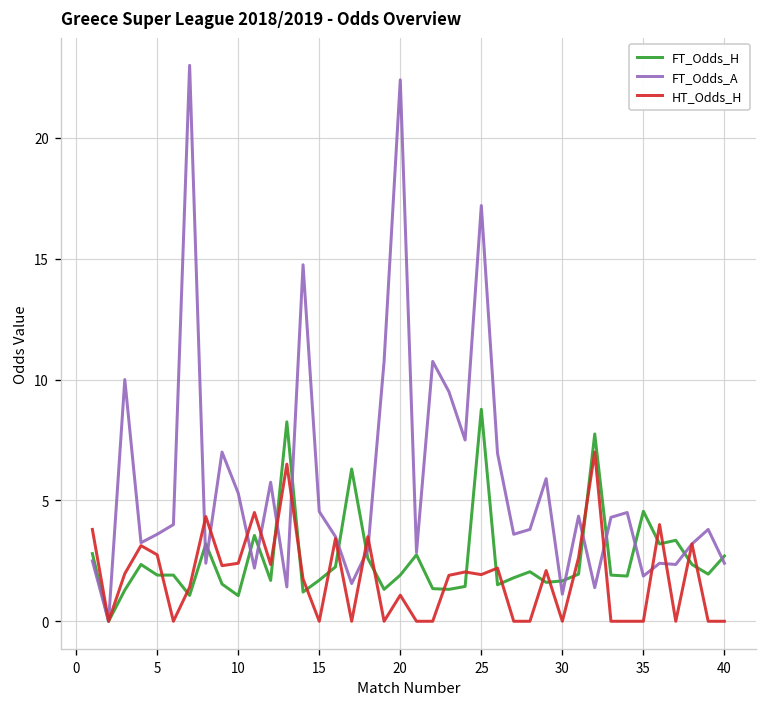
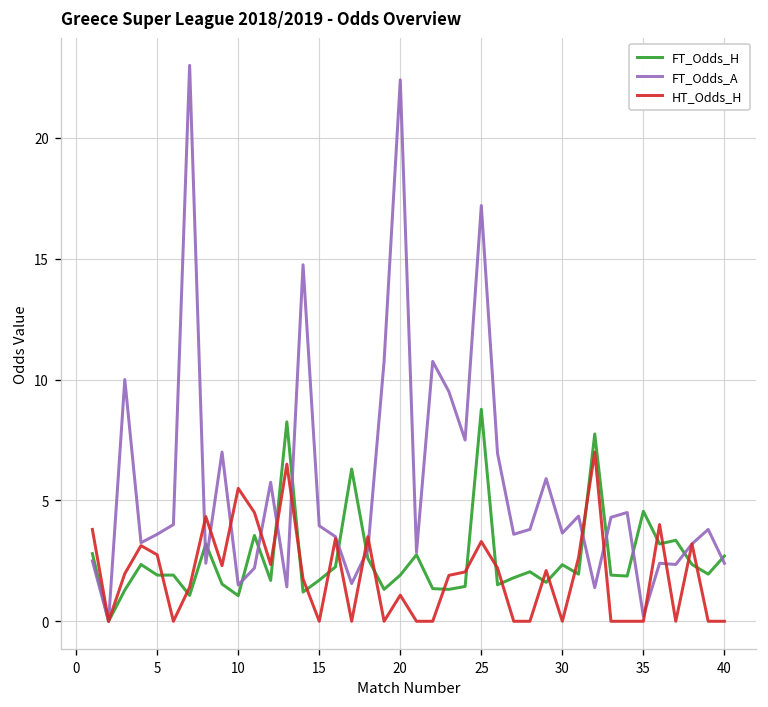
  {
    "FT_Odds_H": {
      "5": 1.9,
      "10": 1.1,
      "15": 1.7,
      "20": 1.9,
      "25": 8.8,
-     "30": 1.7,
+     "30": 2.3,
      "35": 4.6,
      "40": 2.7
    },
    "FT_Odds_A": {
      "5": 3.6,
-     "10": 5.3,
-     "15": 4.5,
+     "10": 1.5,
+     "15": 4.0,
      "20": 22.4,
      "25": 17.2,
-     "30": 1.1,
-     "35": 1.9,
+     "30": 3.7,
+     "35": 0.2,
      "40": 2.4
    },
    "HT_Odds_H": {
      "5": 2.8,
-     "10": 2.4,
+     "10": 5.5,
      "15": 0.0,
      "20": 1.1,
-     "25": 1.9,
+     "25": 3.3,
      "30": 0.0,
      "35": 0.0,
      "40": 0.0
    }
  }
